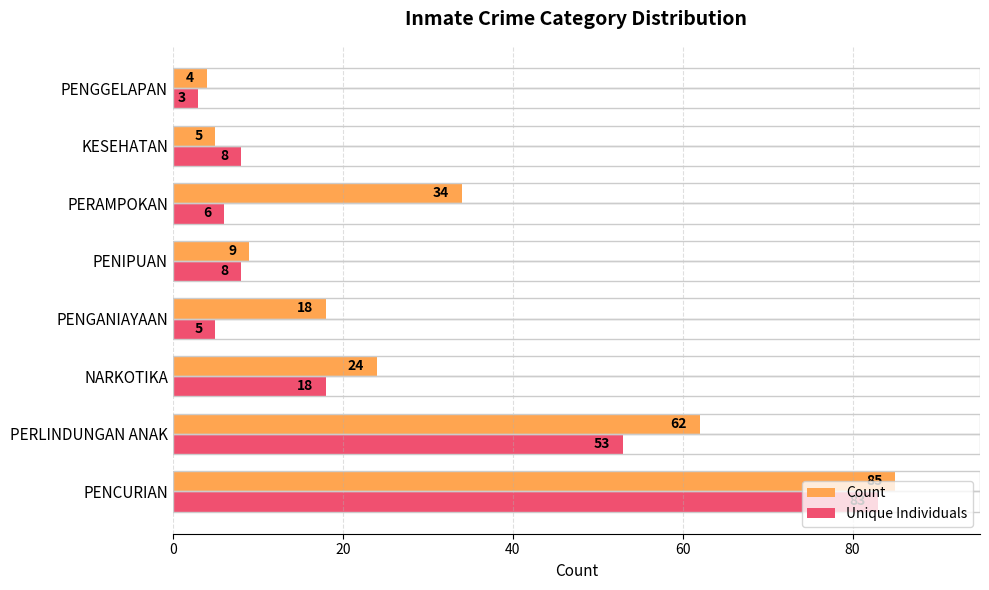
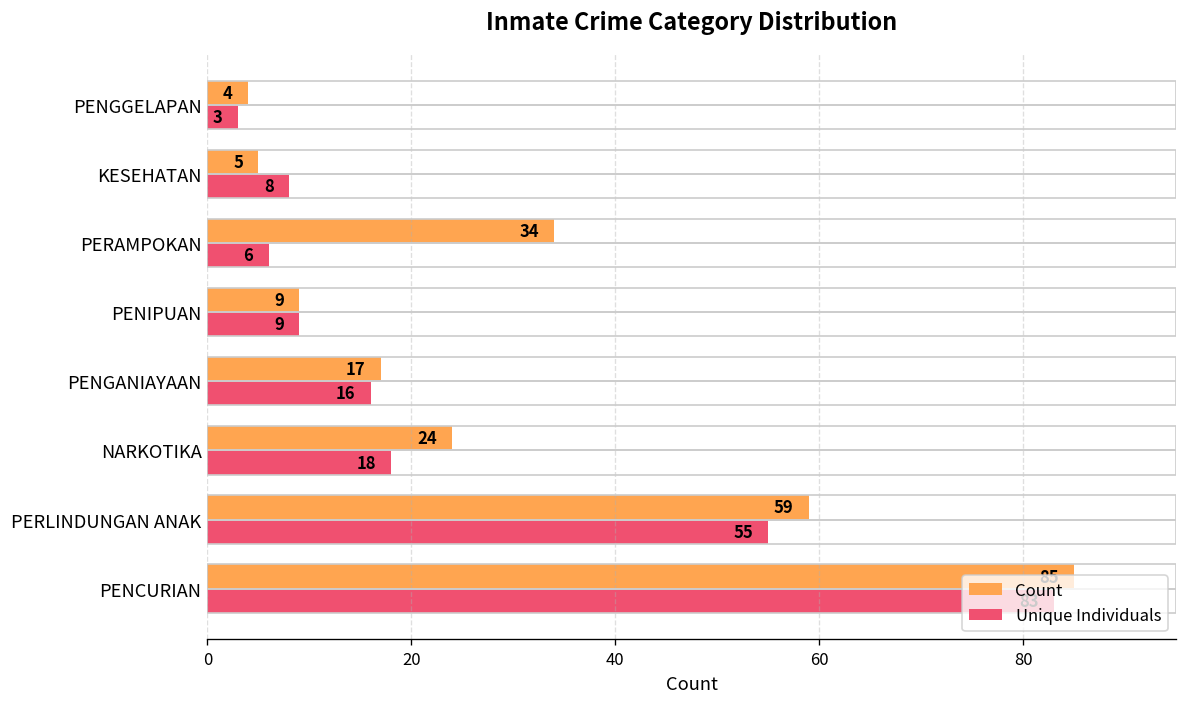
  {
    "Count": {
      "PENGGELAPAN": 4,
      "KESEHATAN": 5,
      "PERAMPOKAN": 34,
      "PENIPUAN": 9,
-     "PENGANIAYAAN": 18,
+     "PENGANIAYAAN": 17,
      "NARKOTIKA": 24,
-     "PERLINDUNGAN ANAK": 62
+     "PERLINDUNGAN ANAK": 59
    },
    "Unique Individuals": {
      "PENGGELAPAN": 3,
      "KESEHATAN": 8,
      "PERAMPOKAN": 6,
-     "PENIPUAN": 8,
-     "PENGANIAYAAN": 5,
+     "PENIPUAN": 9,
+     "PENGANIAYAAN": 16,
      "NARKOTIKA": 18,
-     "PERLINDUNGAN ANAK": 53
+     "PERLINDUNGAN ANAK": 55
    }
  }
